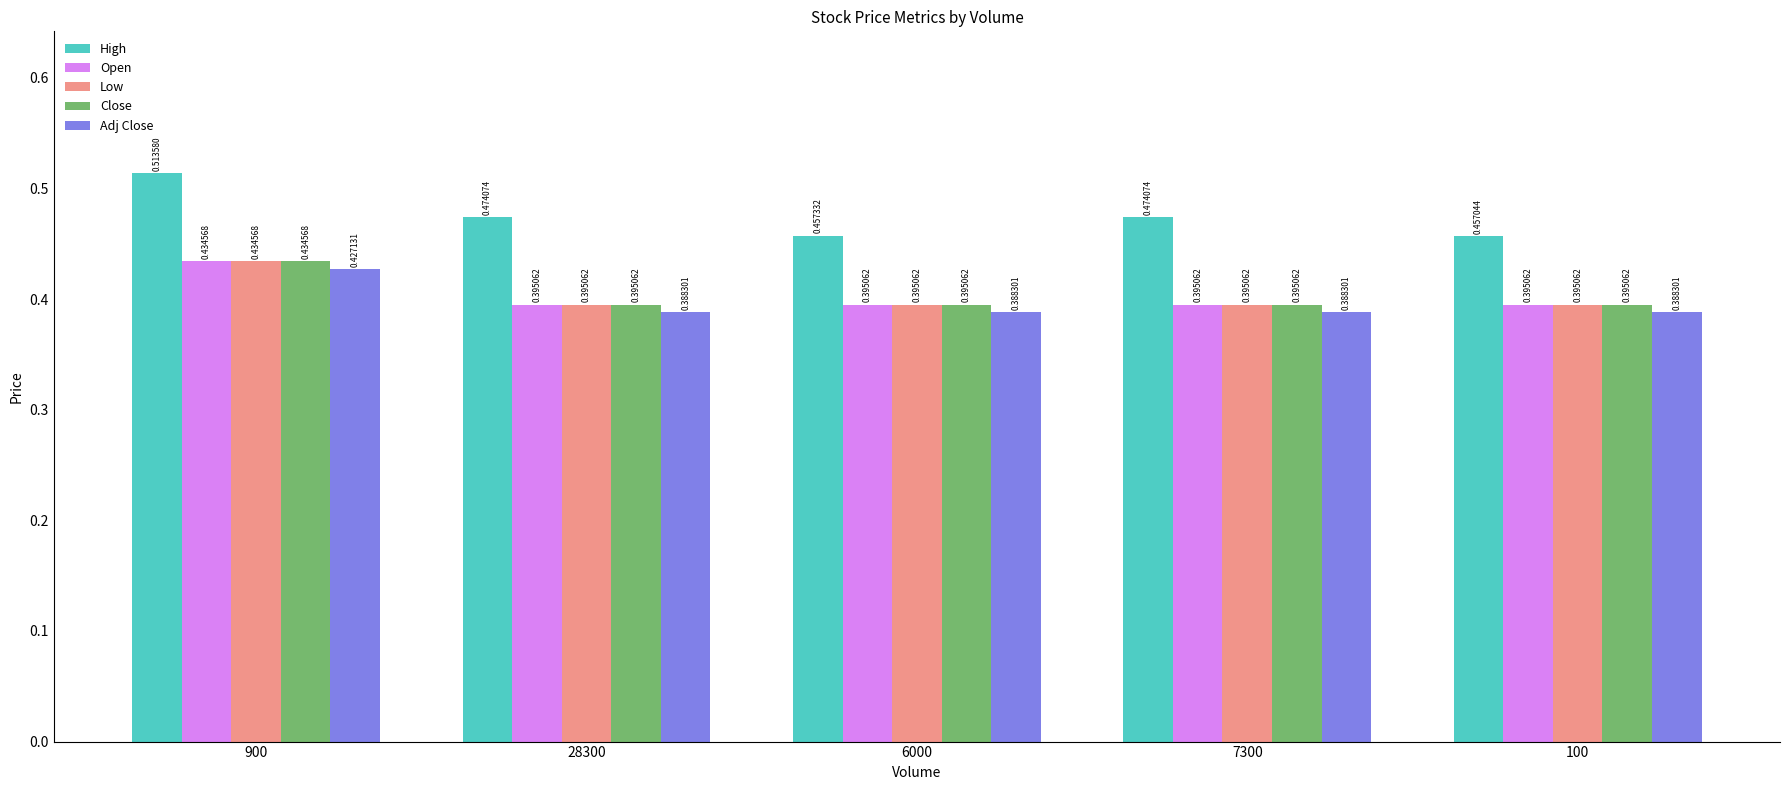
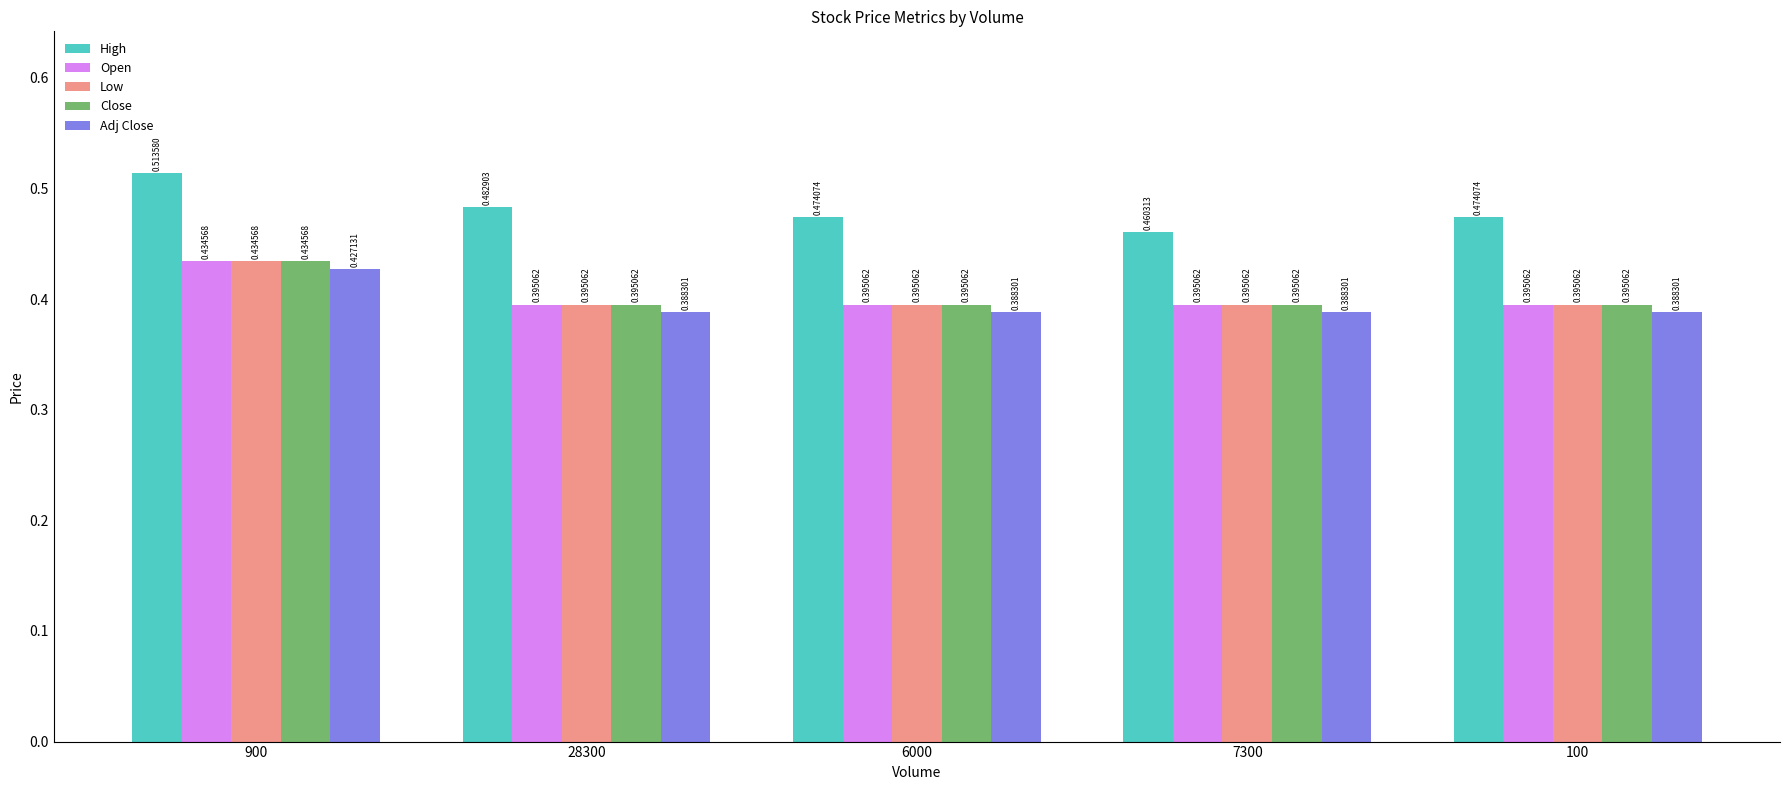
  {
    "High": {
      "900": 0.513580,
-     "28300": 0.474074,
-     "6000": 0.457332,
-     "7300": 0.474074,
-     "100": 0.457044
+     "28300": 0.482903,
+     "6000": 0.474074,
+     "7300": 0.460313,
+     "100": 0.474074
    },
    "Open": {
      "900": 0.434568,
      "28300": 0.395062,
      "6000": 0.395062,
      "7300": 0.395062,
      "100": 0.395062
    },
    "Low": {
      "900": 0.434568,
      "28300": 0.395062,
      "6000": 0.395062,
      "7300": 0.395062,
      "100": 0.395062
    },
    "Close": {
      "900": 0.434568,
      "28300": 0.395062,
      "6000": 0.395062,
      "7300": 0.395062,
      "100": 0.395062
    },
    "Adj Close": {
      "900": 0.427131,
      "28300": 0.388301,
      "6000": 0.388301,
      "7300": 0.388301,
      "100": 0.388301
    }
  }
